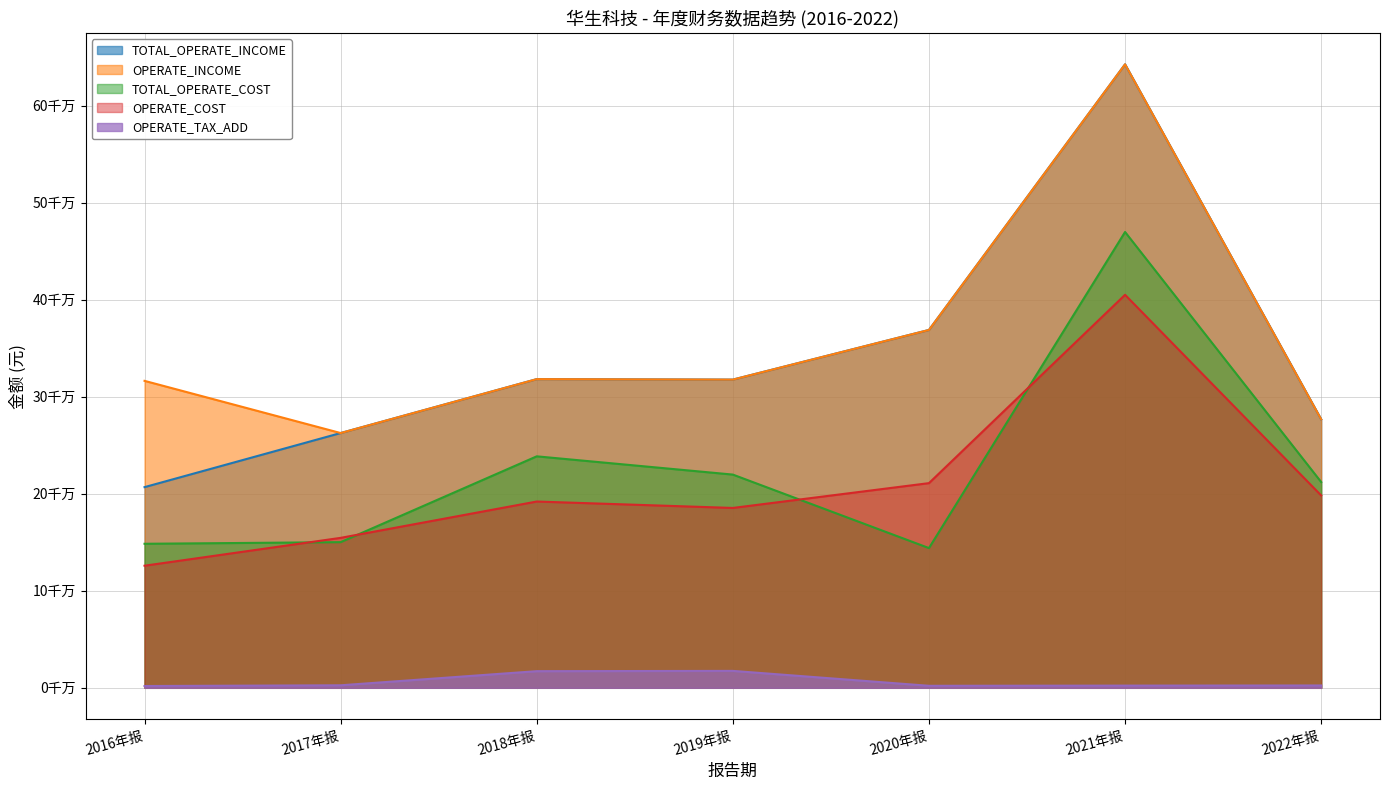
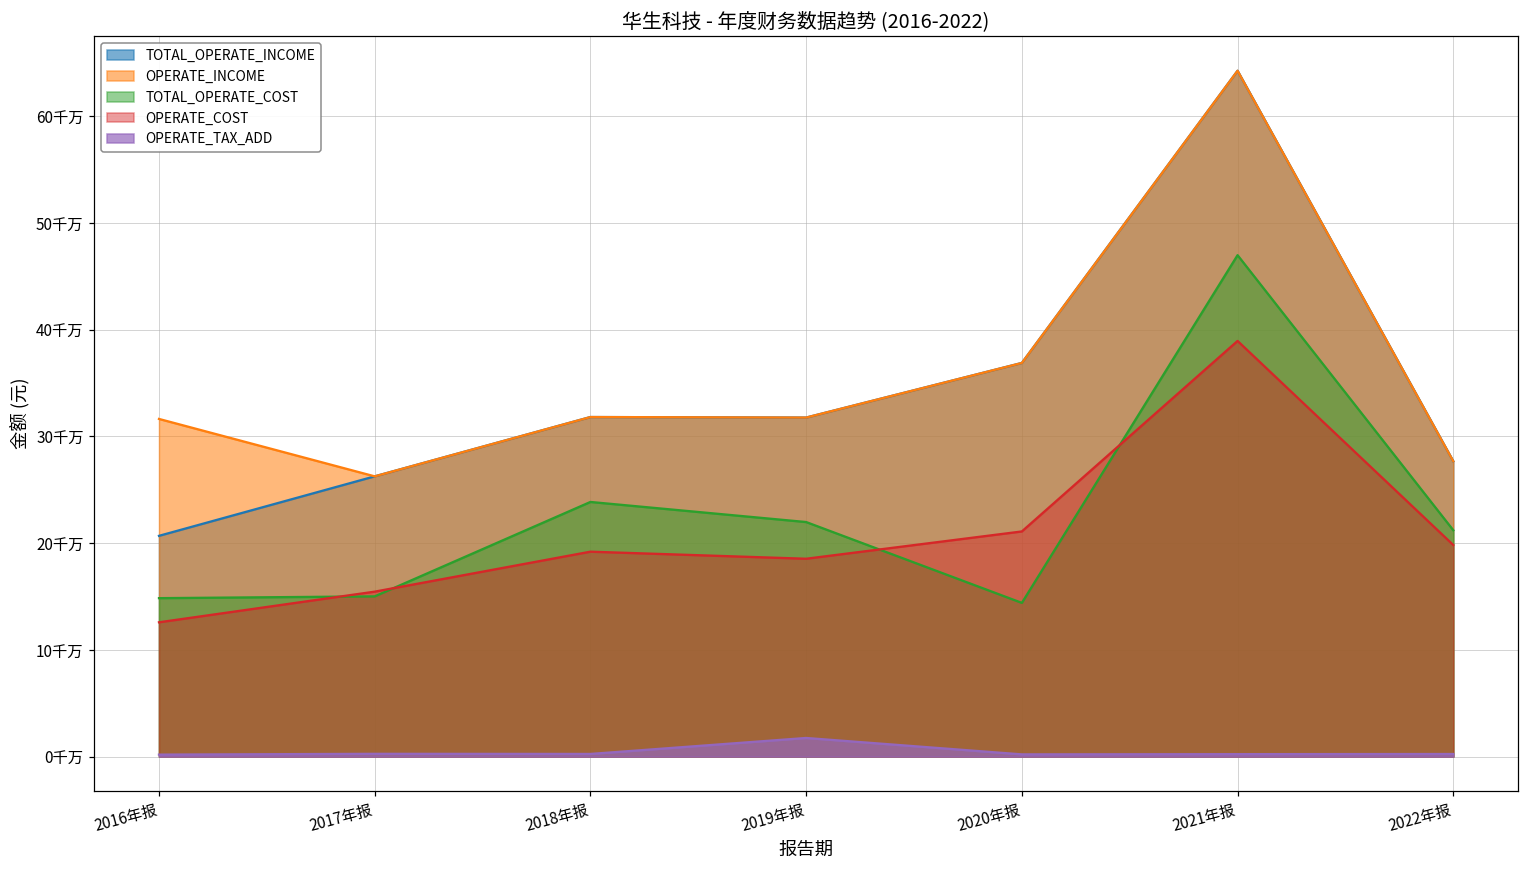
  {
    "TOTAL_OPERATE_INCOME": {
      "2016年报": "21千万"
    },
    "OPERATE_INCOME": {
      "2016年报": "32千万"
    },
    "TOTAL_OPERATE_COST": {
      "2016年报": "15千万",
      "2017年报": "15千万",
      "2018年报": "24千万",
      "2019年报": "22千万",
      "2020年报": "14千万",
      "2021年报": "47千万",
      "2022年报": "21千万"
    },
    "OPERATE_COST": {
      "2016年报": "13千万",
      "2017年报": "15千万",
      "2018年报": "19千万",
      "2019年报": "19千万",
      "2020年报": "21千万",
-     "2021年报": "41千万",
+     "2021年报": "39千万",
      "2022年报": "20千万"
    },
    "OPERATE_TAX_ADD": {
      "2016年报": "0千万",
      "2017年报": "0千万",
-     "2018年报": "2千万",
+     "2018年报": "0千万",
      "2019年报": "2千万",
      "2020年报": "0千万",
      "2021年报": "0千万",
      "2022年报": "0千万"
    }
  }
